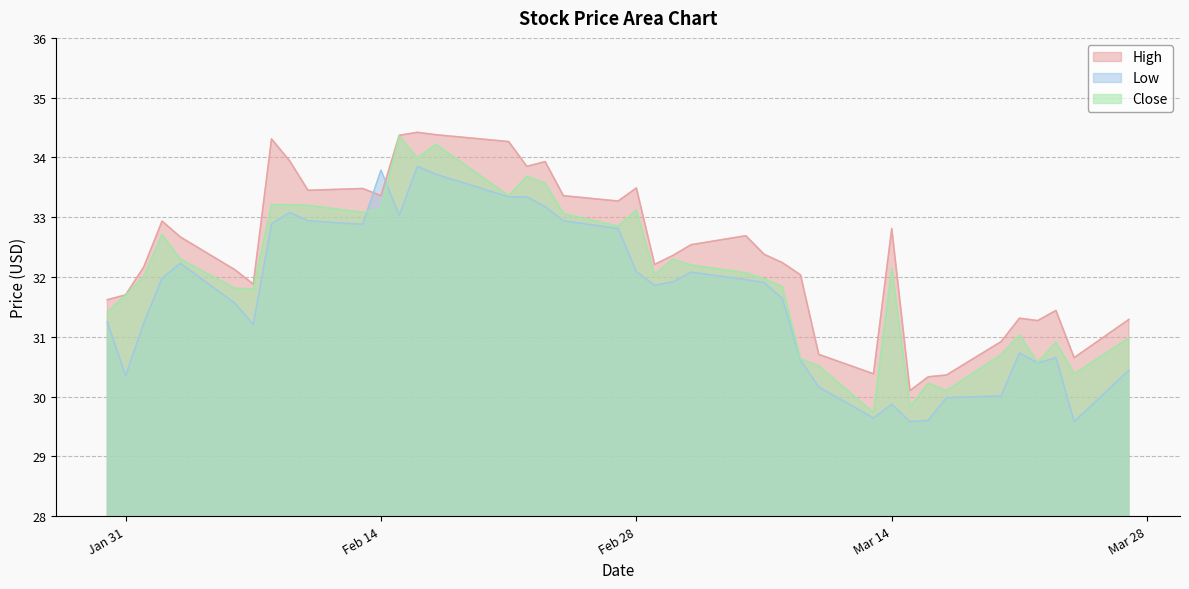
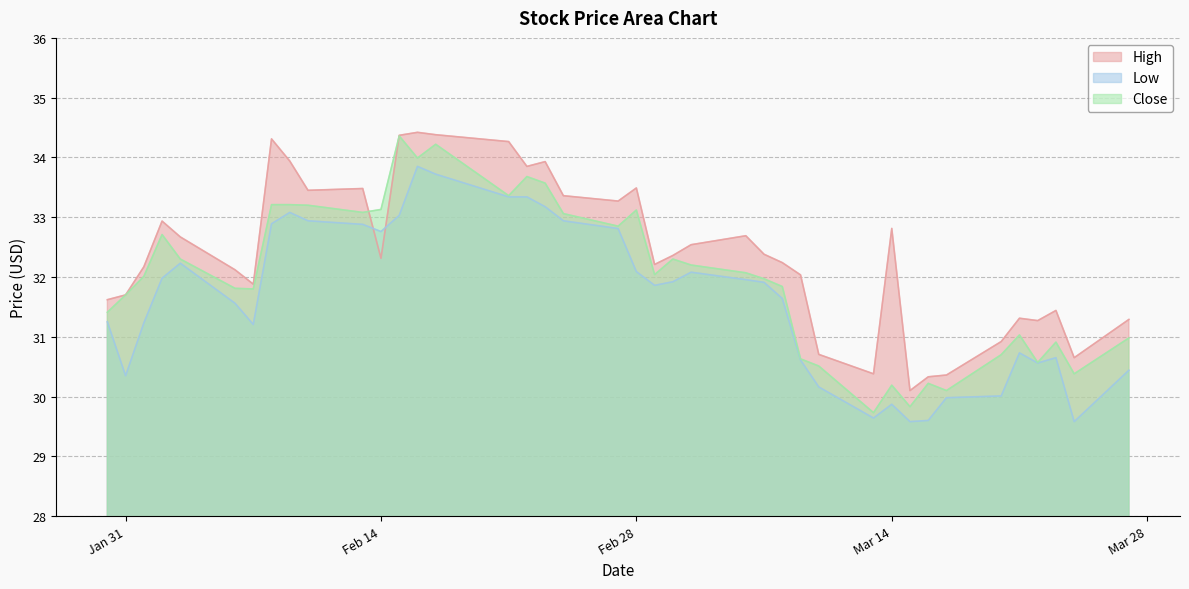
  {
    "High": {
-     "Feb 14": 33.4,
+     "Feb 14": 32.3,
      "Feb 28": 33.5,
      "Mar 14": 32.8
    },
    "Low": {
      "Jan 31": 30.3,
-     "Feb 14": 33.8,
+     "Feb 14": 32.8,
      "Feb 28": 32.1,
      "Mar 14": 29.9
    },
    "Close": {
      "Feb 14": 33.1,
      "Feb 28": 33.1,
-     "Mar 14": 32.1
+     "Mar 14": 30.2
    }
  }
